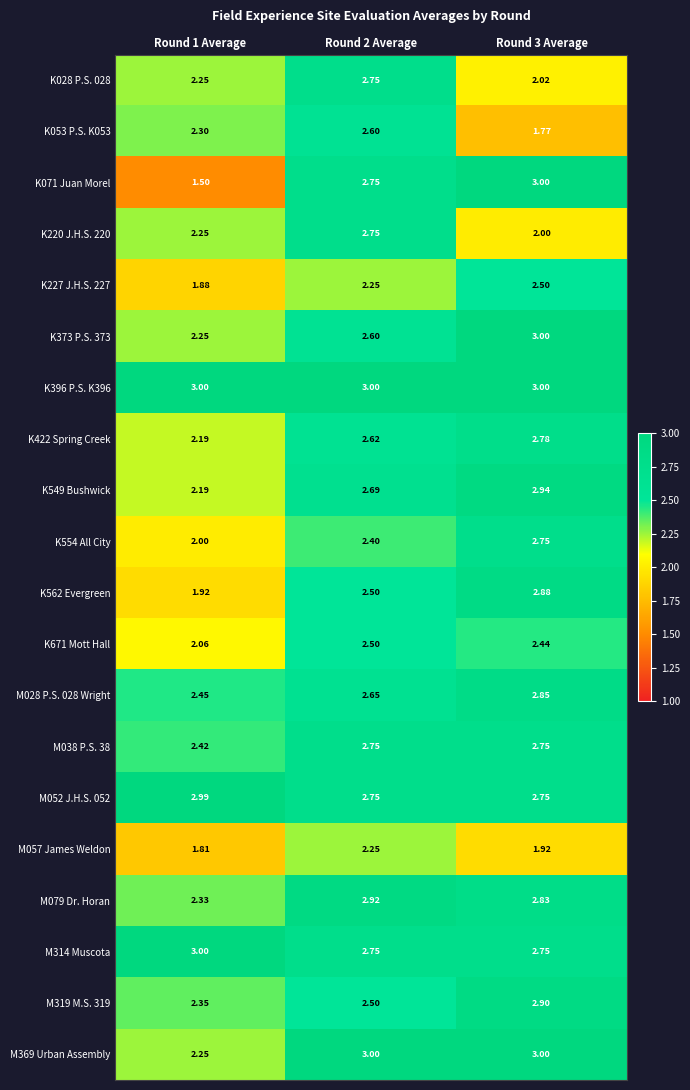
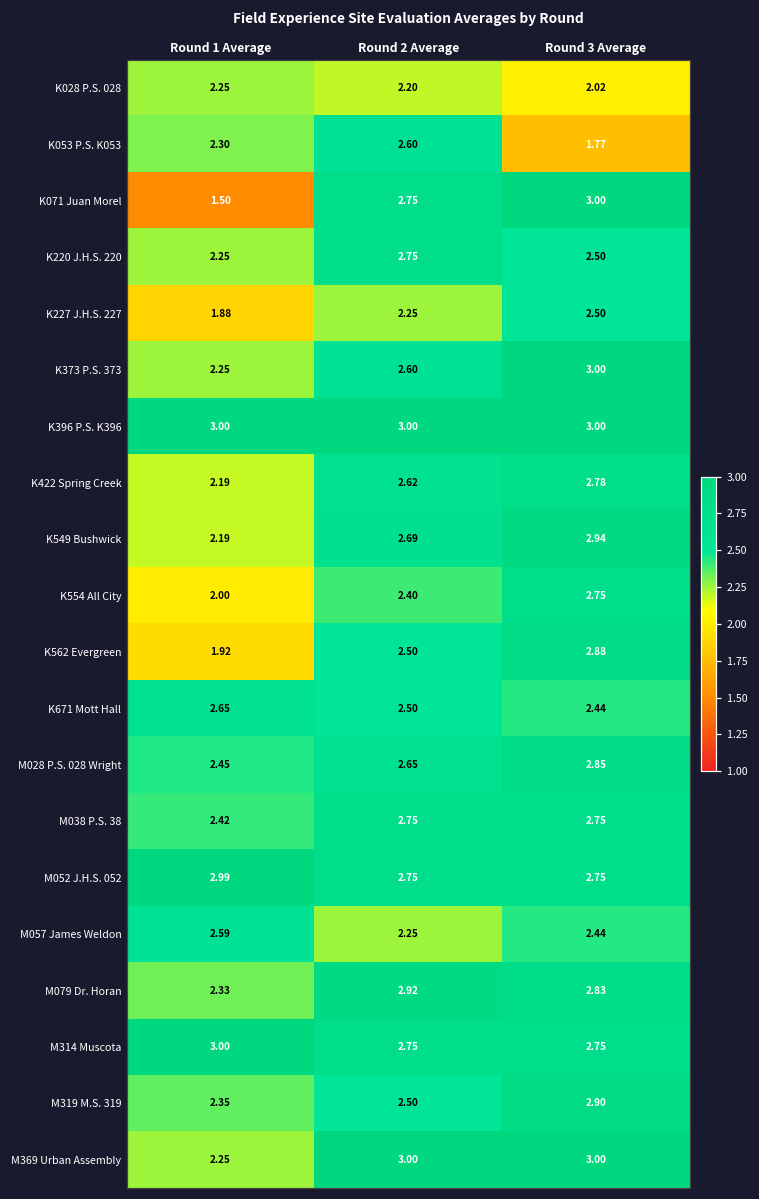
  {
    "K028 P.S. 028": {
      "Round 1 Average": 2.25,
-     "Round 2 Average": 2.75,
+     "Round 2 Average": 2.20,
      "Round 3 Average": 2.02
    },
    "K053 P.S. K053": {
      "Round 1 Average": 2.30,
      "Round 2 Average": 2.60,
      "Round 3 Average": 1.77
    },
    "K071 Juan Morel": {
      "Round 1 Average": 1.50,
      "Round 2 Average": 2.75,
      "Round 3 Average": 3.00
    },
    "K220 J.H.S. 220": {
      "Round 1 Average": 2.25,
      "Round 2 Average": 2.75,
-     "Round 3 Average": 2.00
+     "Round 3 Average": 2.50
    },
    "K227 J.H.S. 227": {
      "Round 1 Average": 1.88,
      "Round 2 Average": 2.25,
      "Round 3 Average": 2.50
    },
    "K373 P.S. 373": {
      "Round 1 Average": 2.25,
      "Round 2 Average": 2.60,
      "Round 3 Average": 3.00
    },
    "K396 P.S. K396": {
      "Round 1 Average": 3.00,
      "Round 2 Average": 3.00,
      "Round 3 Average": 3.00
    },
    "K422 Spring Creek": {
      "Round 1 Average": 2.19,
      "Round 2 Average": 2.62,
      "Round 3 Average": 2.78
    },
    "K549 Bushwick": {
      "Round 1 Average": 2.19,
      "Round 2 Average": 2.69,
      "Round 3 Average": 2.94
    },
    "K554 All City": {
      "Round 1 Average": 2.00,
      "Round 2 Average": 2.40,
      "Round 3 Average": 2.75
    },
    "K562 Evergreen": {
      "Round 1 Average": 1.92,
      "Round 2 Average": 2.50,
      "Round 3 Average": 2.88
    },
    "K671 Mott Hall": {
-     "Round 1 Average": 2.06,
+     "Round 1 Average": 2.65,
      "Round 2 Average": 2.50,
      "Round 3 Average": 2.44
    },
    "M028 P.S. 028 Wright": {
      "Round 1 Average": 2.45,
      "Round 2 Average": 2.65,
      "Round 3 Average": 2.85
    },
    "M038 P.S. 38": {
      "Round 1 Average": 2.42,
      "Round 2 Average": 2.75,
      "Round 3 Average": 2.75
    },
    "M052 J.H.S. 052": {
      "Round 1 Average": 2.99,
      "Round 2 Average": 2.75,
      "Round 3 Average": 2.75
    },
    "M057 James Weldon": {
-     "Round 1 Average": 1.81,
+     "Round 1 Average": 2.59,
      "Round 2 Average": 2.25,
-     "Round 3 Average": 1.92
+     "Round 3 Average": 2.44
    },
    "M079 Dr. Horan": {
      "Round 1 Average": 2.33,
      "Round 2 Average": 2.92,
      "Round 3 Average": 2.83
    },
    "M314 Muscota": {
      "Round 1 Average": 3.00,
      "Round 2 Average": 2.75,
      "Round 3 Average": 2.75
    },
    "M319 M.S. 319": {
      "Round 1 Average": 2.35,
      "Round 2 Average": 2.50,
      "Round 3 Average": 2.90
    },
    "M369 Urban Assembly": {
      "Round 1 Average": 2.25,
      "Round 2 Average": 3.00,
      "Round 3 Average": 3.00
    }
  }
